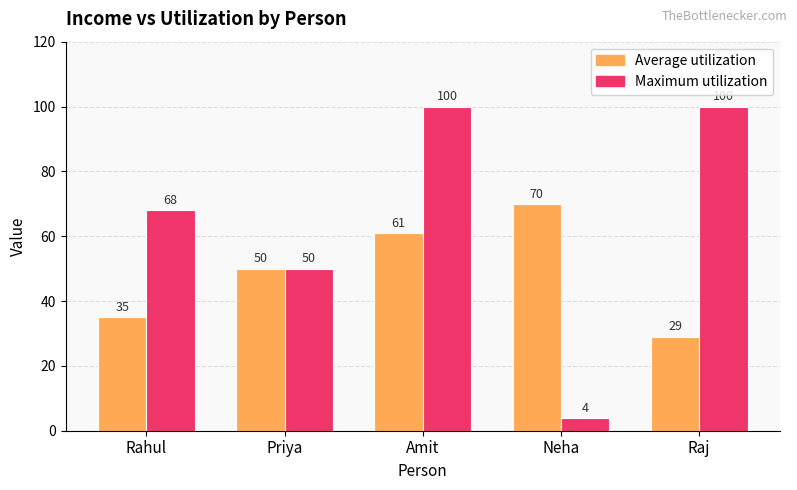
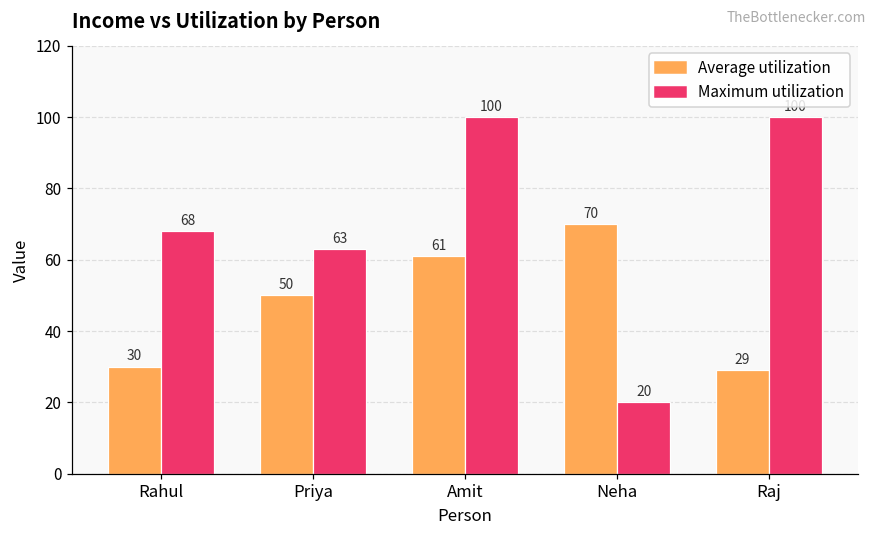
  {
    "Average utilization": {
-     "Rahul": 35,
+     "Rahul": 30,
      "Priya": 50,
      "Amit": 61,
      "Neha": 70,
      "Raj": 29
    },
    "Maximum utilization": {
      "Rahul": 68,
-     "Priya": 50,
+     "Priya": 63,
      "Amit": 100,
-     "Neha": 4
+     "Neha": 20
    }
  }
